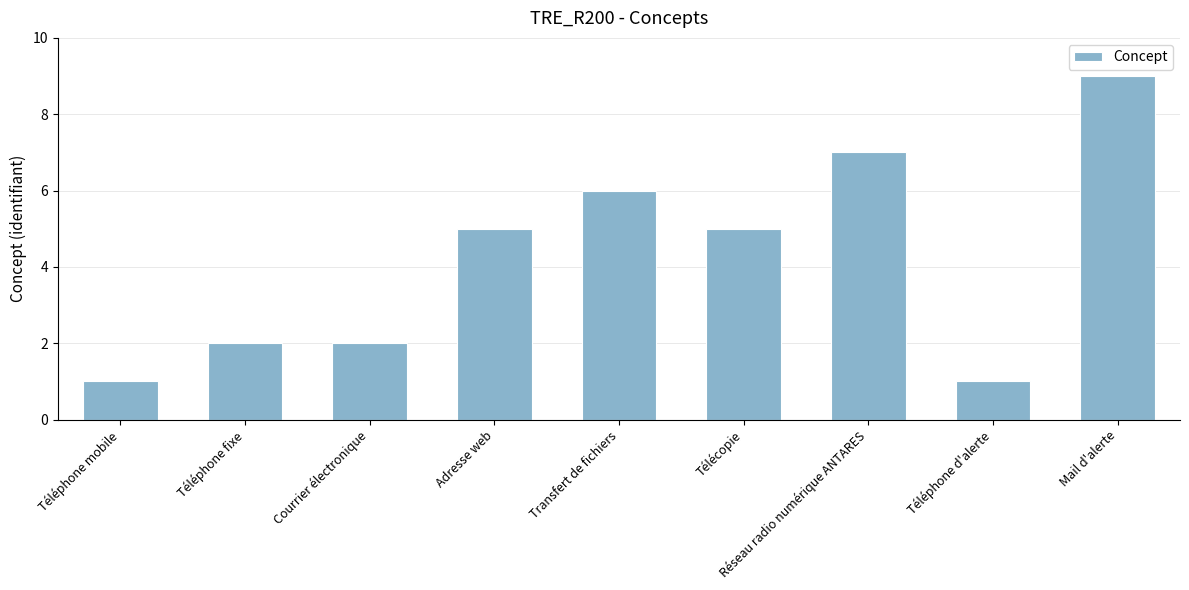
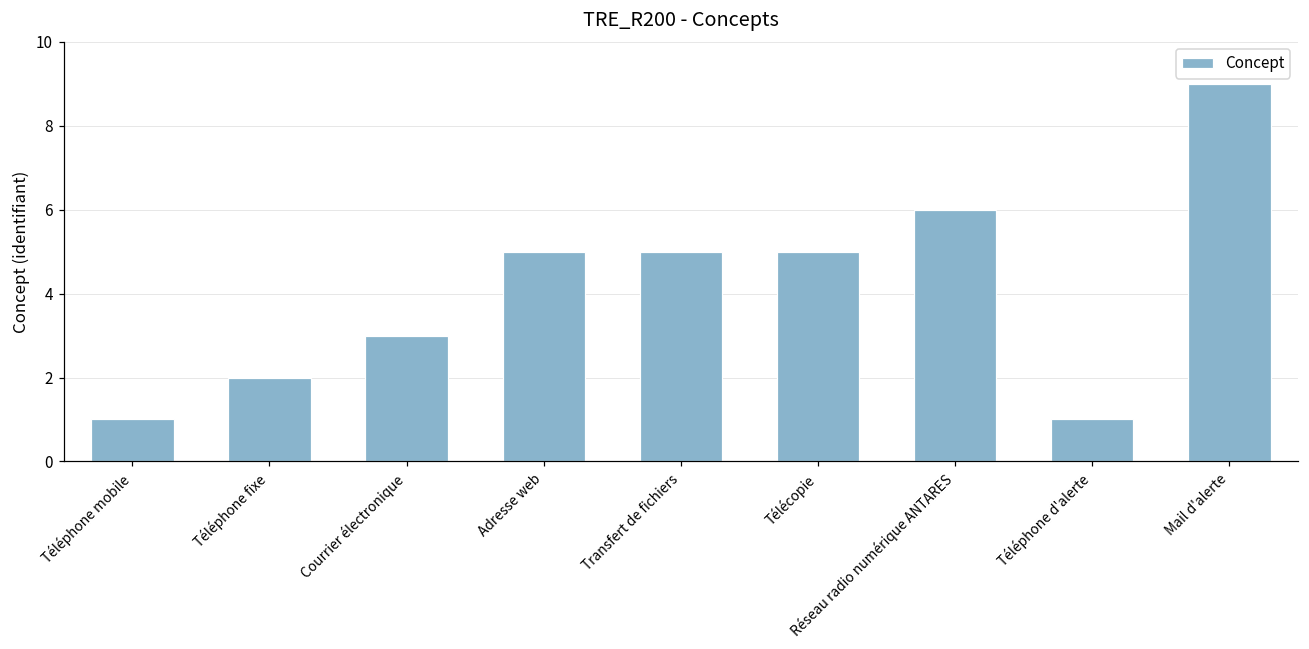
  {
    "Téléphone mobile": 1,
    "Téléphone fixe": 2,
-   "Courrier électronique": 2,
+   "Courrier électronique": 3,
    "Adresse web": 5,
-   "Transfert de fichiers": 6,
+   "Transfert de fichiers": 5,
    "Télécopie": 5,
-   "Réseau radio numérique ANTARES": 7,
+   "Réseau radio numérique ANTARES": 6,
    "Téléphone d'alerte": 1,
    "Mail d'alerte": 9
  }
